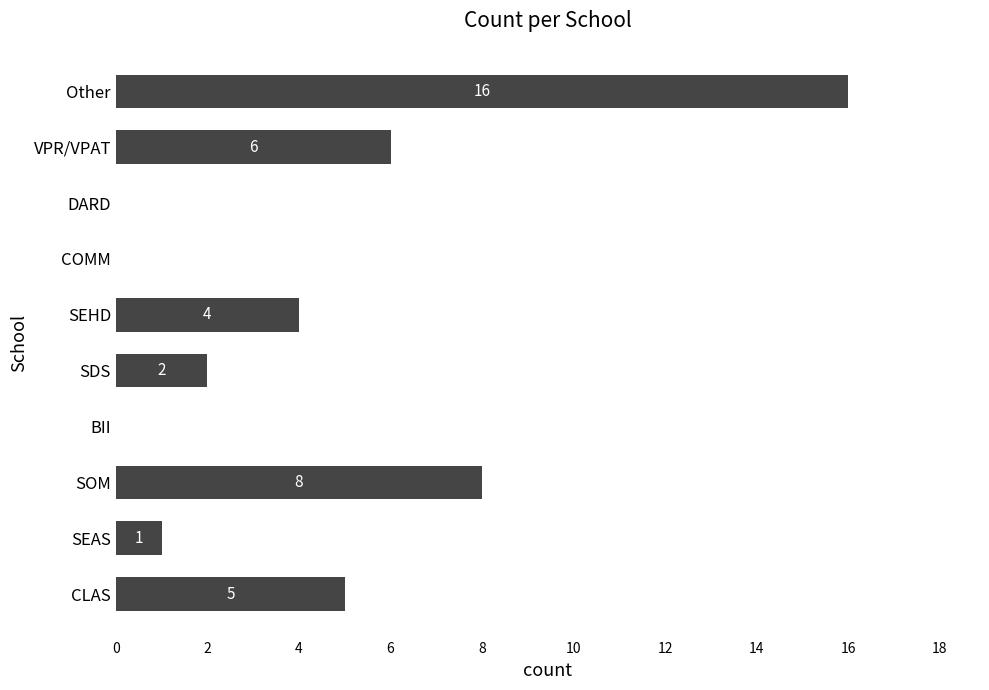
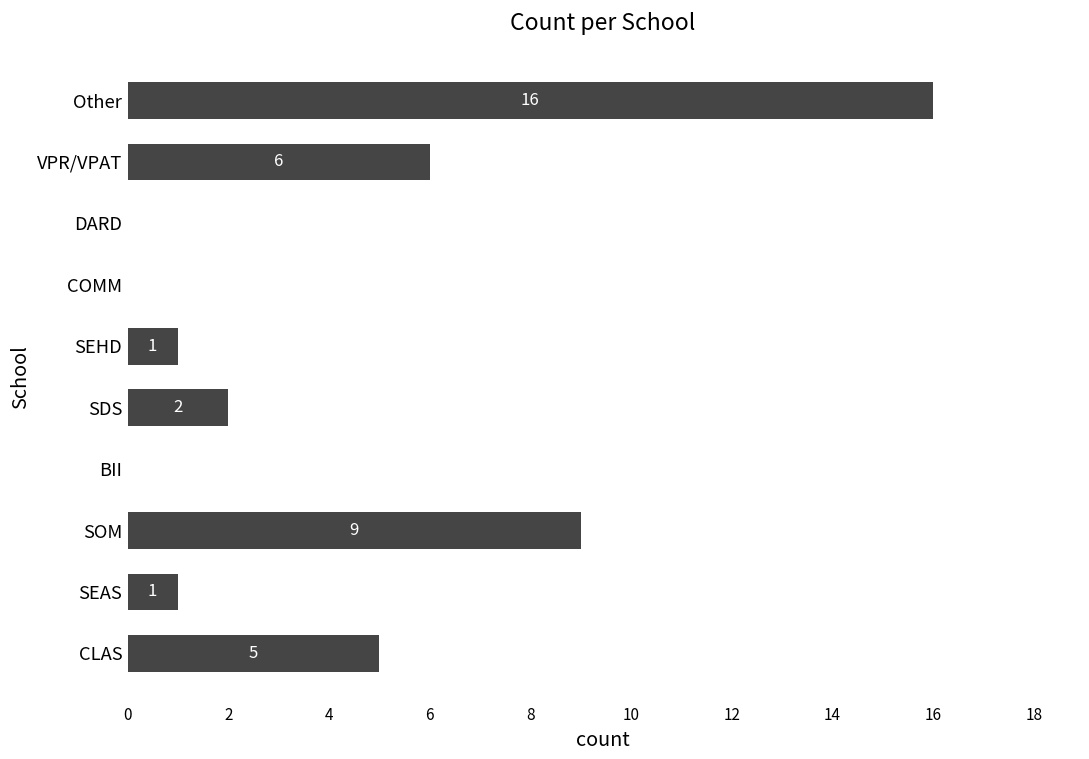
  {
    "Other": 16,
    "VPR/VPAT": 6,
-   "SEHD": 4,
+   "SEHD": 1,
    "SDS": 2,
-   "SOM": 8,
+   "SOM": 9,
    "SEAS": 1,
    "CLAS": 5
  }
